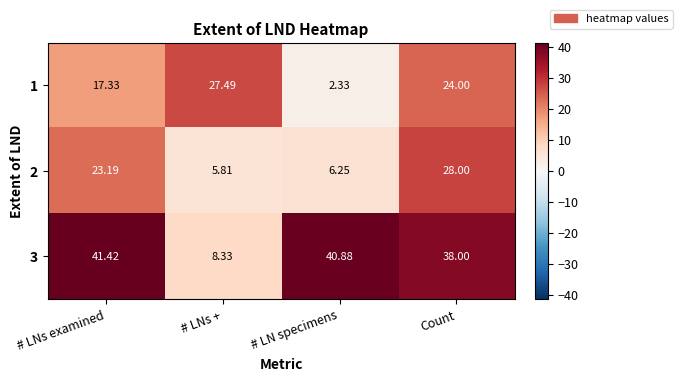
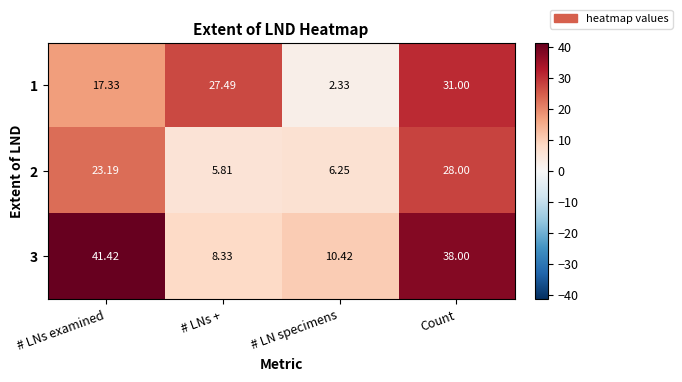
  {
    "1": {
      "# LNs examined": 17.33,
      "# LNs +": 27.49,
      "# LN specimens": 2.33,
-     "Count": 24.00
+     "Count": 31.00
    },
    "2": {
      "# LNs examined": 23.19,
      "# LNs +": 5.81,
      "# LN specimens": 6.25,
      "Count": 28.00
    },
    "3": {
      "# LNs examined": 41.42,
      "# LNs +": 8.33,
-     "# LN specimens": 40.88,
+     "# LN specimens": 10.42,
      "Count": 38.00
    }
  }
